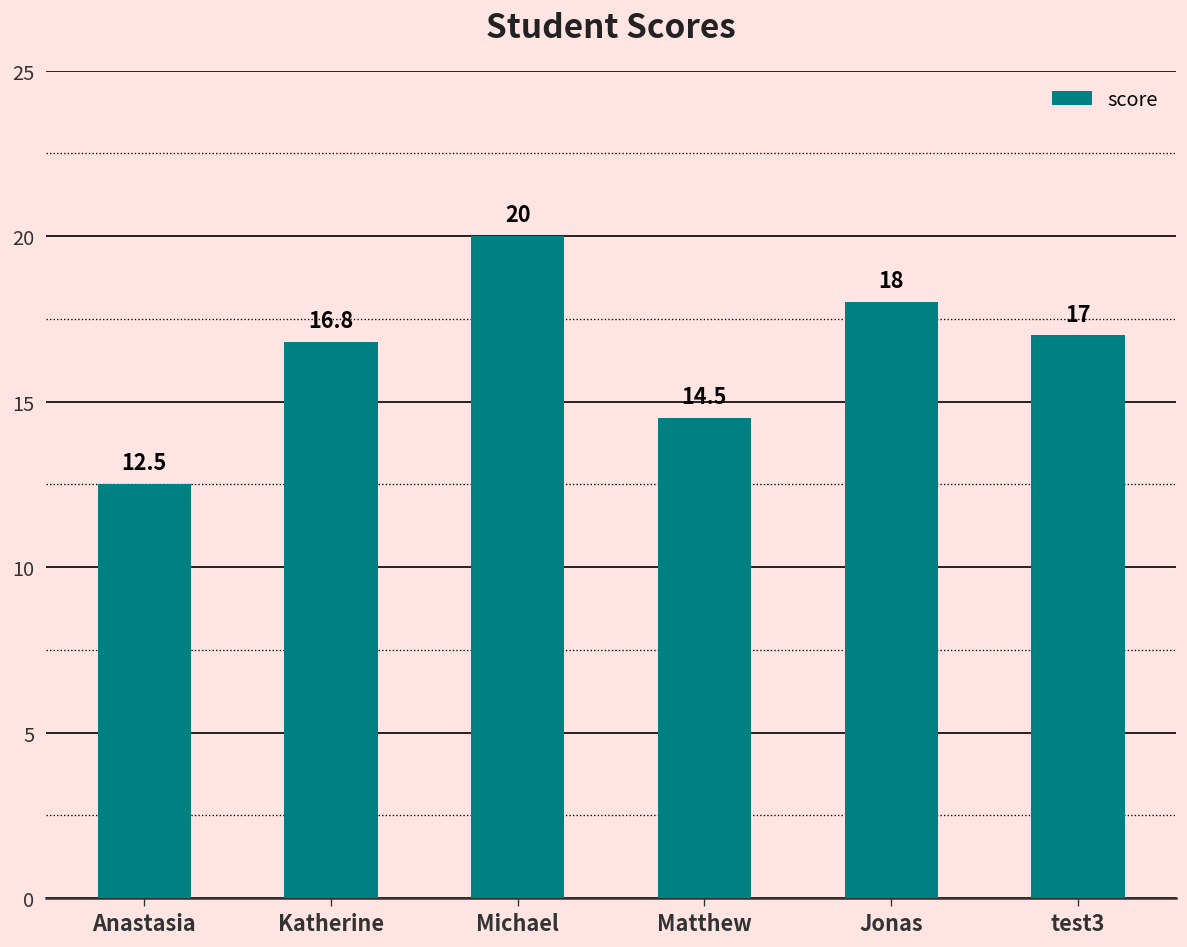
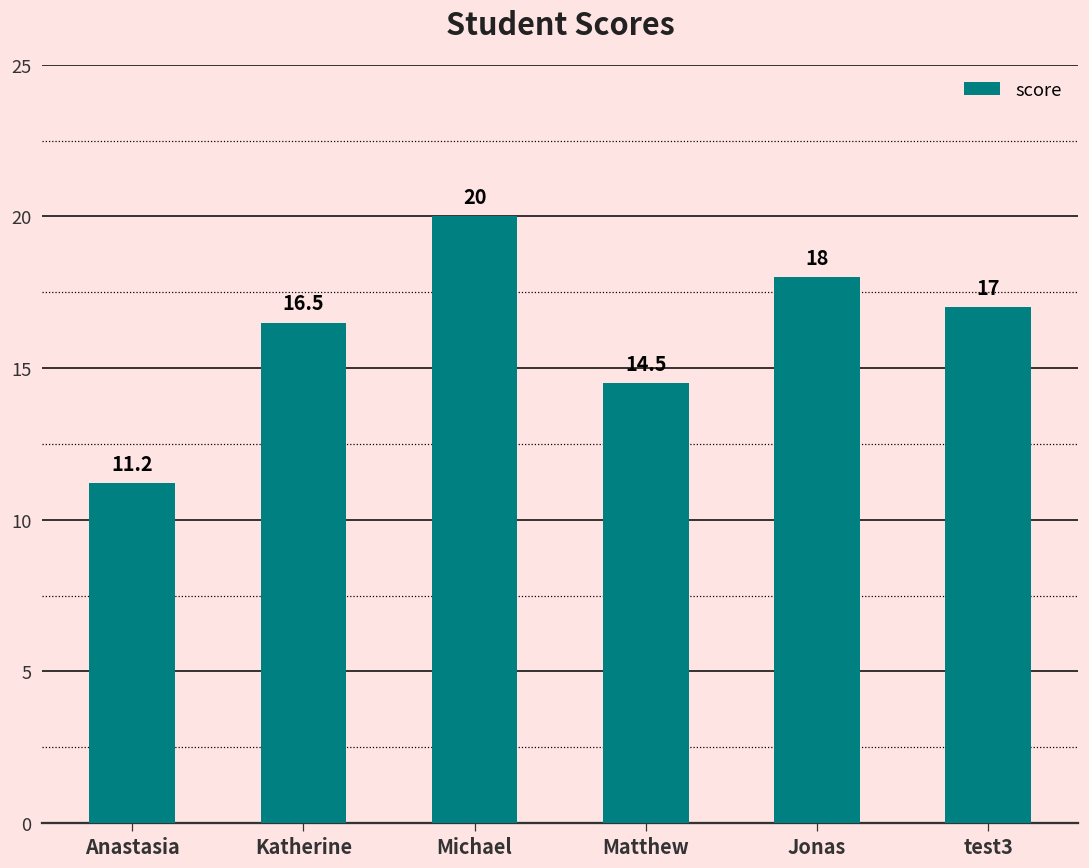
  {
-   "Anastasia": 12.5,
-   "Katherine": 16.8,
+   "Anastasia": 11.2,
+   "Katherine": 16.5,
    "Michael": 20,
    "Matthew": 14.5,
    "Jonas": 18,
    "test3": 17
  }
